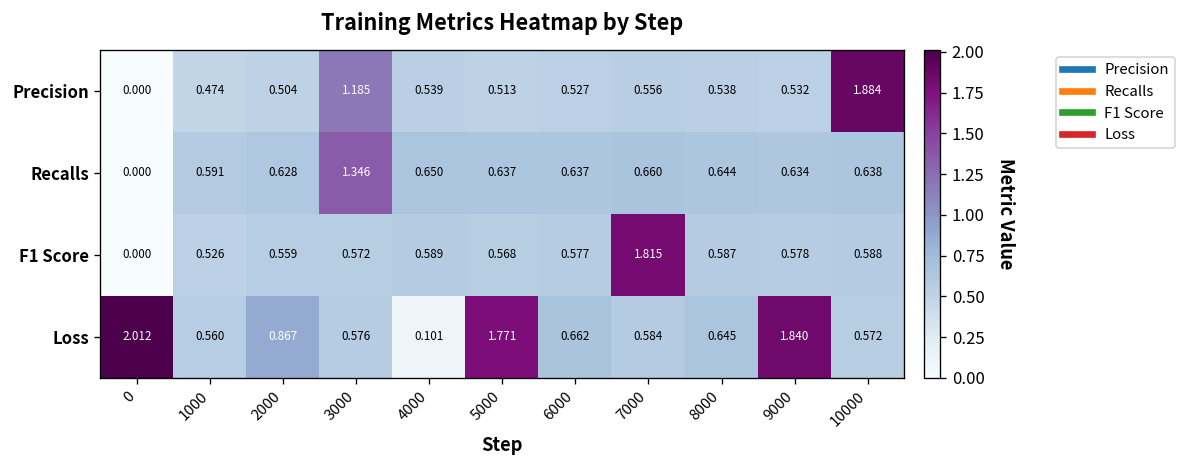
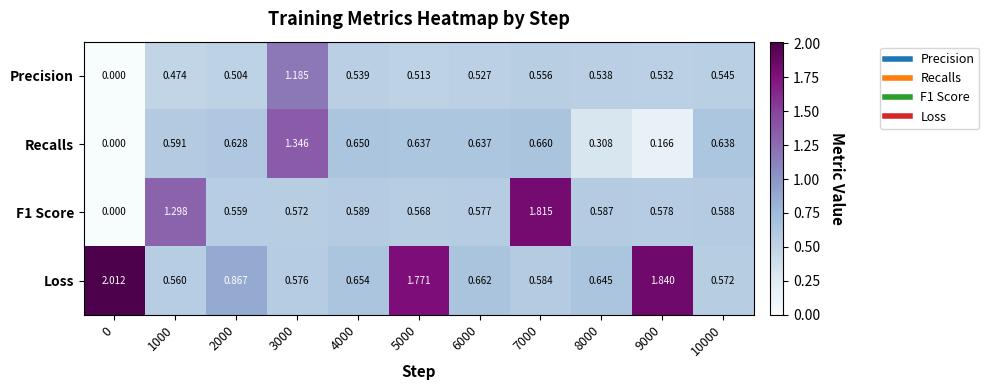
  {
    "Precision": {
      "0": 0.000,
      "1000": 0.474,
      "2000": 0.504,
      "3000": 1.185,
      "4000": 0.539,
      "5000": 0.513,
      "6000": 0.527,
      "7000": 0.556,
      "8000": 0.538,
      "9000": 0.532,
-     "10000": 1.884
+     "10000": 0.545
    },
    "Recalls": {
      "0": 0.000,
      "1000": 0.591,
      "2000": 0.628,
      "3000": 1.346,
      "4000": 0.650,
      "5000": 0.637,
      "6000": 0.637,
      "7000": 0.660,
-     "8000": 0.644,
-     "9000": 0.634,
+     "8000": 0.308,
+     "9000": 0.166,
      "10000": 0.638
    },
    "F1 Score": {
      "0": 0.000,
-     "1000": 0.526,
+     "1000": 1.298,
      "2000": 0.559,
      "3000": 0.572,
      "4000": 0.589,
      "5000": 0.568,
      "6000": 0.577,
      "7000": 1.815,
      "8000": 0.587,
      "9000": 0.578,
      "10000": 0.588
    },
    "Loss": {
      "0": 2.012,
      "1000": 0.560,
      "2000": 0.867,
      "3000": 0.576,
-     "4000": 0.101,
+     "4000": 0.654,
      "5000": 1.771,
      "6000": 0.662,
      "7000": 0.584,
      "8000": 0.645,
      "9000": 1.840,
      "10000": 0.572
    }
  }
